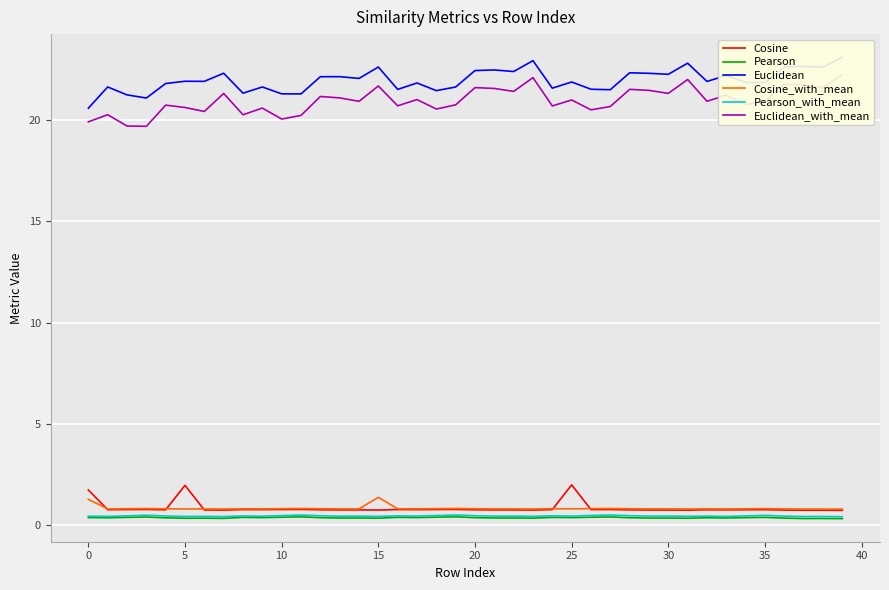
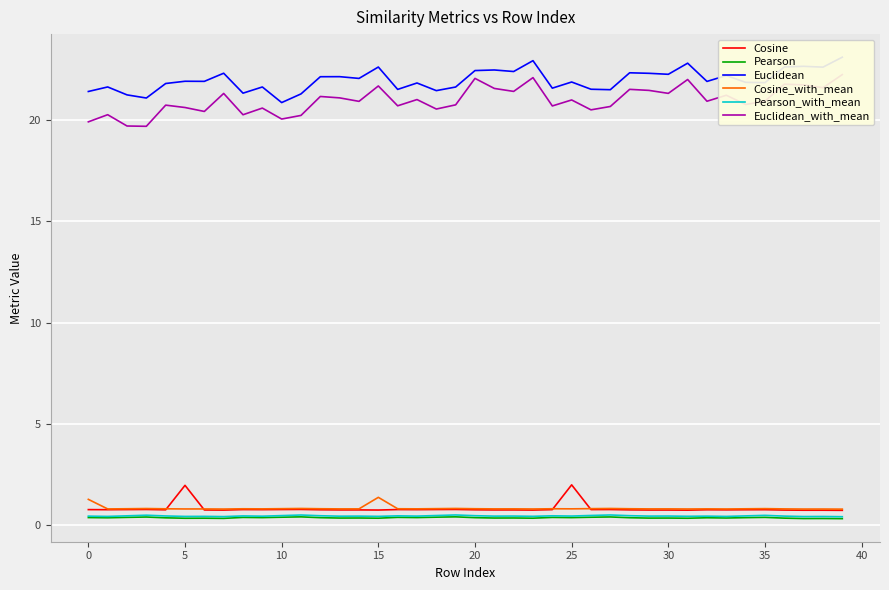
  {
    "Cosine": {
-     "0": 1.7,
+     "0": 0.8,
      "5": 2.0,
      "15": 0.7,
      "25": 2.0
    },
    "Euclidean": {
-     "0": 20.6,
+     "0": 21.4,
      "5": 21.9,
-     "10": 21.3,
+     "10": 20.9,
      "15": 22.6,
      "20": 22.5,
      "25": 21.9,
      "30": 22.3
    },
    "Cosine_with_mean": {
      "0": 1.3,
      "5": 0.8,
      "15": 1.4,
      "25": 0.8
    },
    "Euclidean_with_mean": {
      "0": 19.9,
      "5": 20.6,
      "10": 20.1,
      "15": 21.7,
-     "20": 21.6,
+     "20": 22.1,
      "25": 21.0,
      "30": 21.3
    }
  }
